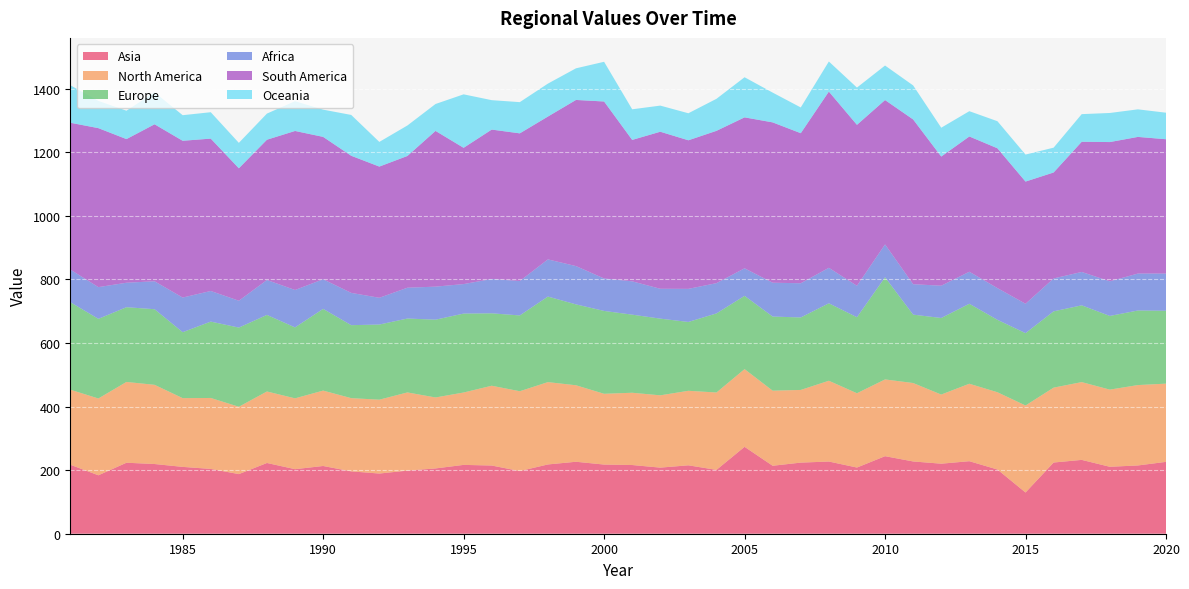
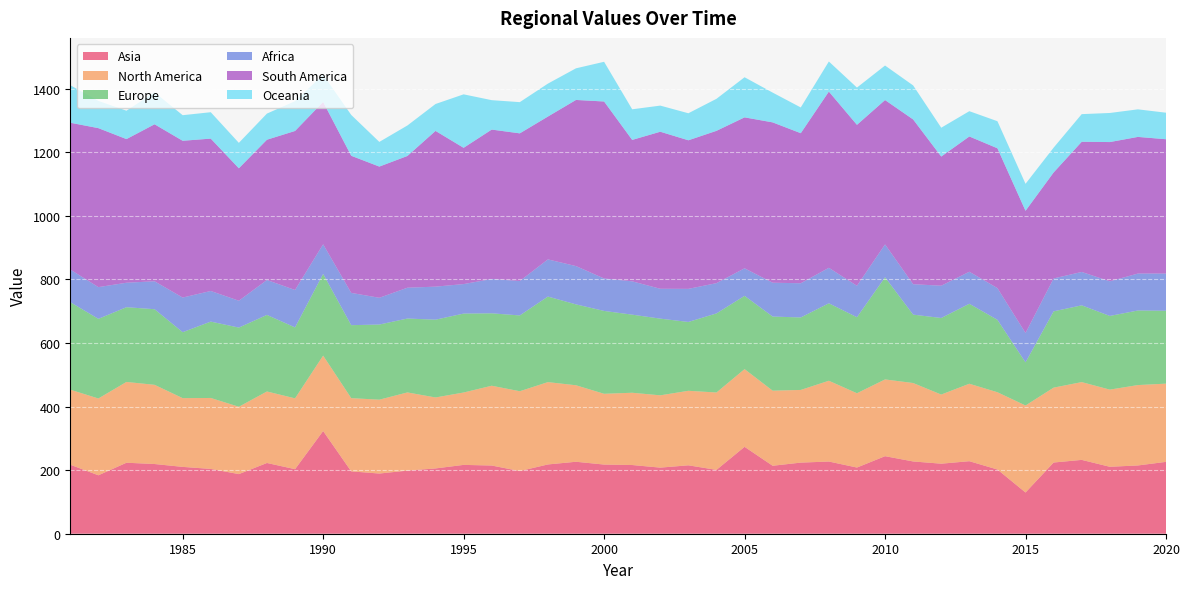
  {
    "Asia": {
      "1985": 210,
-     "1990": 210,
+     "1990": 320,
      "1995": 220,
      "2000": 220,
      "2005": 270,
      "2010": 240,
      "2015": 130,
      "2020": 230
    },
    "North America": {
      "1985": 220,
      "1990": 240,
      "1995": 230,
      "2000": 220,
      "2005": 240,
      "2010": 240,
      "2015": 270,
      "2020": 250
    },
    "Europe": {
      "1985": 210,
      "1990": 260,
      "1995": 250,
      "2000": 260,
      "2005": 230,
      "2010": 320,
-     "2015": 230,
+     "2015": 140,
      "2020": 230
    },
    "Africa": {
      "1985": 110,
      "1990": 90,
      "1995": 90,
      "2000": 100,
      "2005": 90,
      "2010": 100,
      "2015": 90,
      "2020": 120
    },
    "South America": {
      "1985": 490,
      "1995": 430,
      "2000": 560,
      "2005": 470,
      "2010": 450,
      "2015": 380,
      "2020": 420
    },
    "Oceania": {
      "1985": 80,
      "1995": 170,
      "2000": 120,
      "2005": 130,
      "2010": 110,
      "2015": 80,
      "2020": 80
    }
  }
